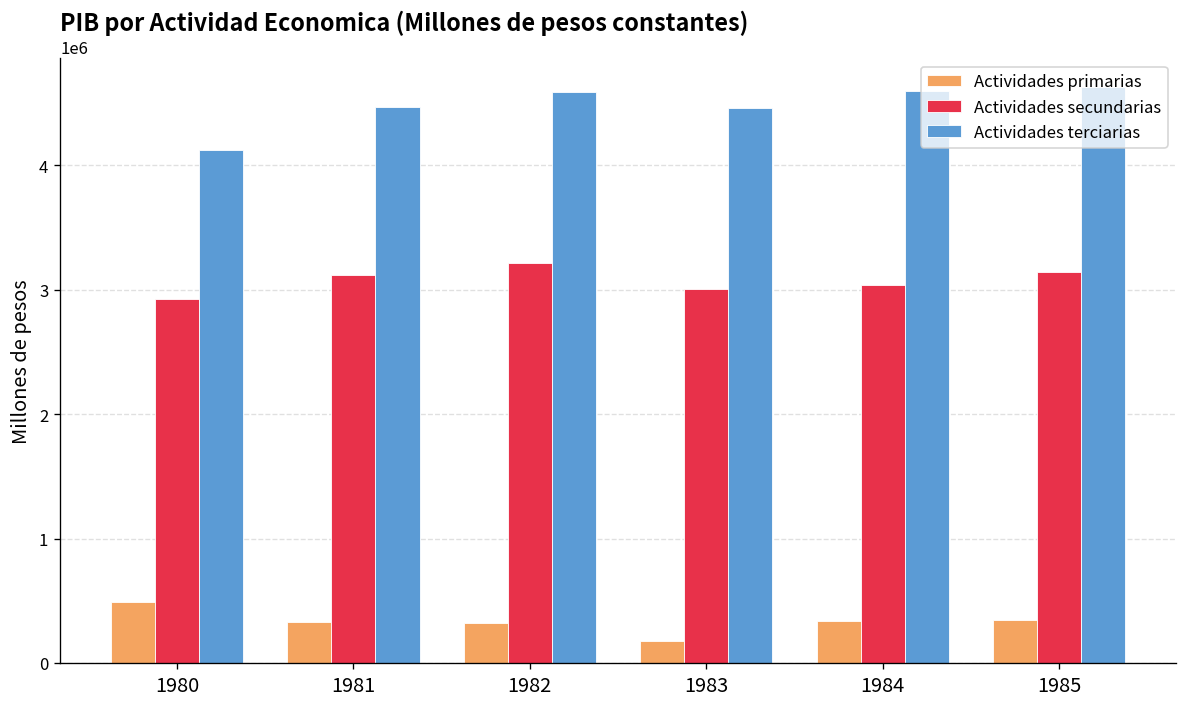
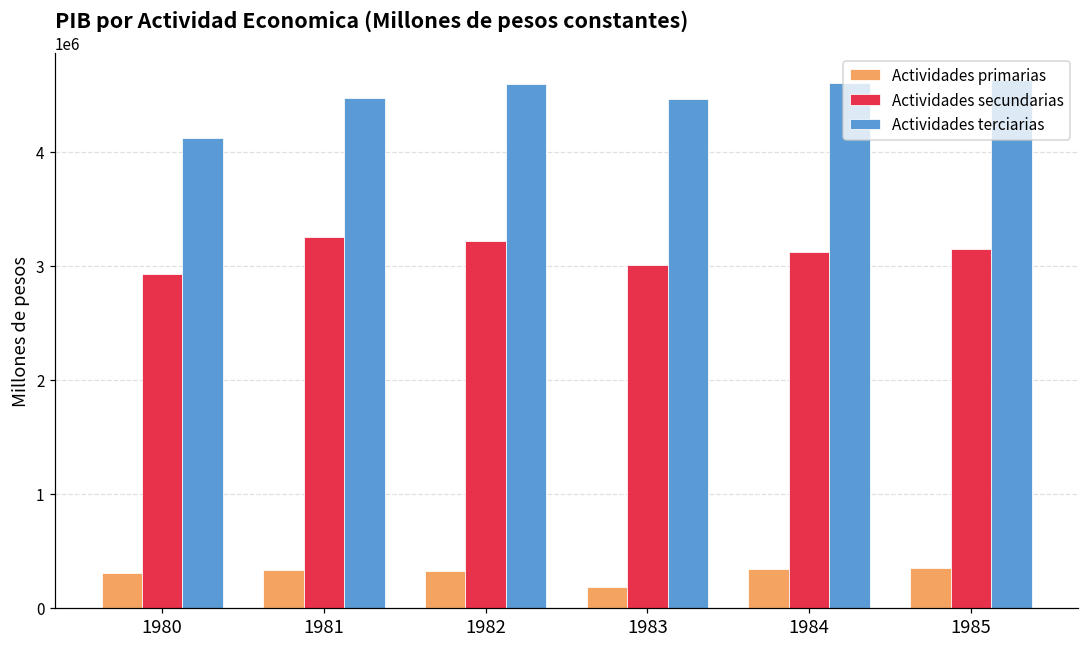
  {
    "Actividades primarias": {
-     "1980": 490000,
+     "1980": 310000,
      "1981": 330000,
      "1982": 320000,
      "1983": 180000,
      "1984": 330000,
      "1985": 350000
    },
    "Actividades secundarias": {
      "1980": 2930000,
-     "1981": 3120000,
+     "1981": 3250000,
      "1982": 3220000,
      "1983": 3010000,
-     "1984": 3040000,
+     "1984": 3120000,
      "1985": 3150000
    },
    "Actividades terciarias": {
      "1980": 4120000,
      "1981": 4470000,
      "1982": 4590000,
      "1983": 4460000
    }
  }
